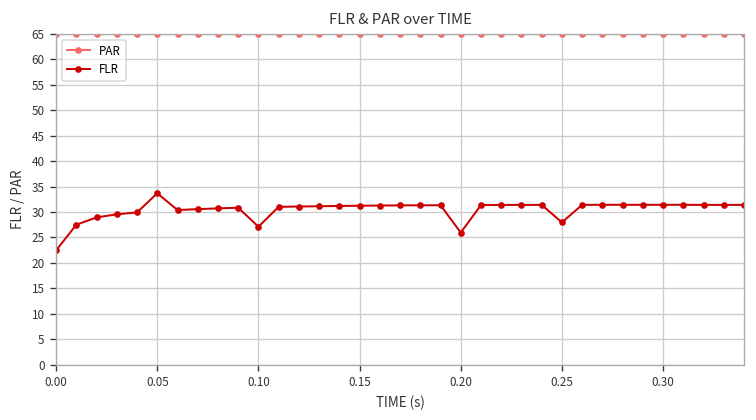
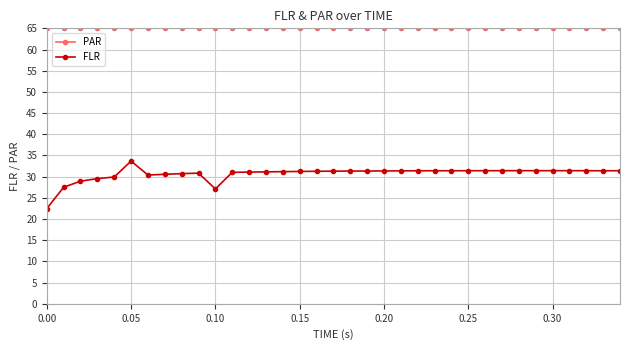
  {
    "PAR": {
      "0.00": 65,
      "0.05": 65,
      "0.10": 65,
      "0.15": 65,
      "0.20": 65,
      "0.25": 65,
      "0.30": 65
    },
    "FLR": {
      "0.00": 22,
      "0.05": 34,
      "0.10": 27,
      "0.15": 31,
-     "0.20": 26,
-     "0.25": 28,
+     "0.20": 31,
+     "0.25": 31,
      "0.30": 31
    }
  }
